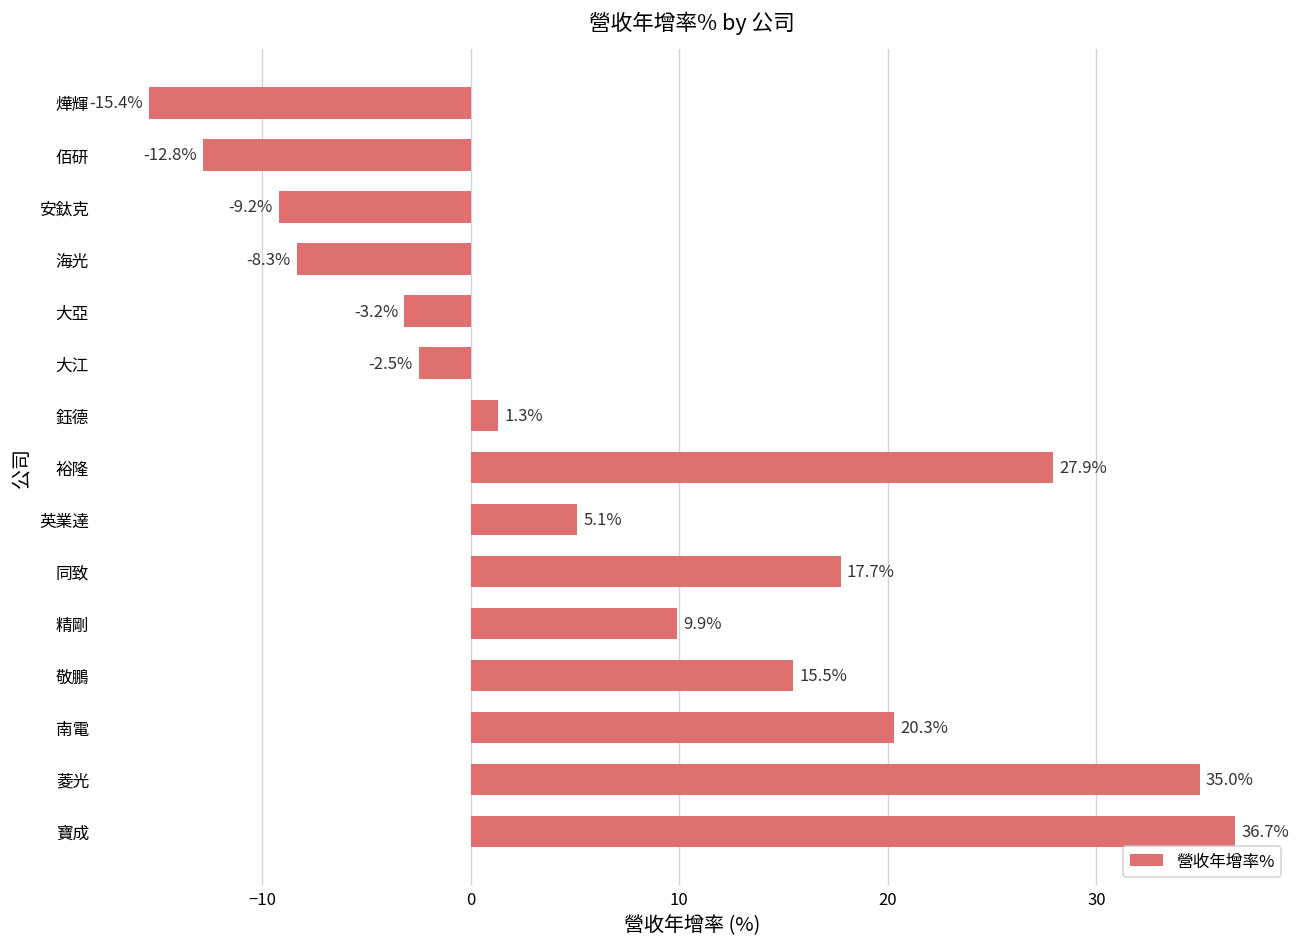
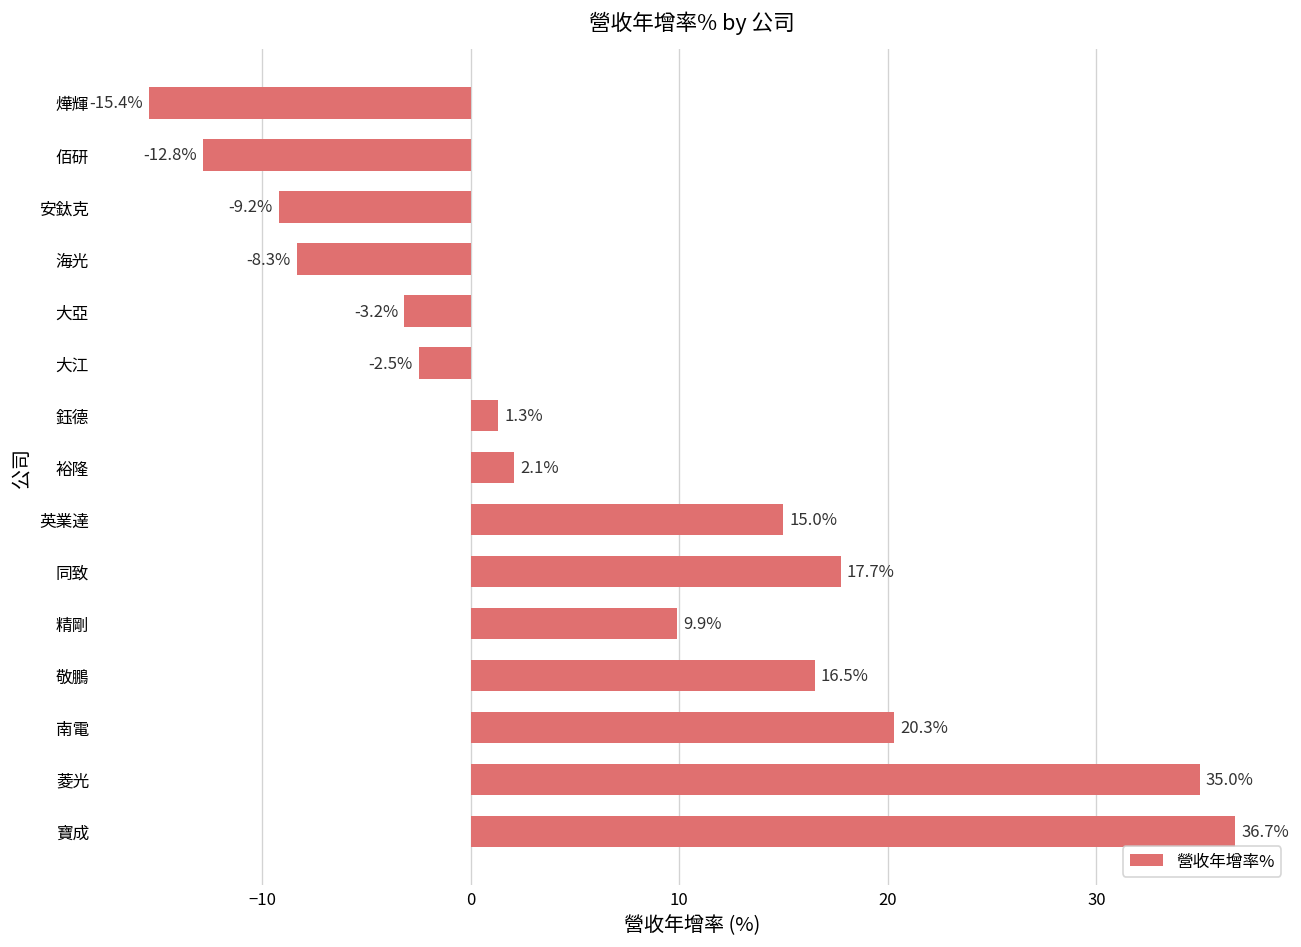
  {
    "燁輝": "-15.4%",
    "佰研": "-12.8%",
    "安鈦克": "-9.2%",
    "海光": "-8.3%",
    "大亞": "-3.2%",
    "大江": "-2.5%",
    "鈺德": "1.3%",
-   "裕隆": "27.9%",
-   "英業達": "5.1%",
+   "裕隆": "2.1%",
+   "英業達": "15.0%",
    "同致": "17.7%",
    "精剛": "9.9%",
-   "敬鵬": "15.5%",
+   "敬鵬": "16.5%",
    "南電": "20.3%",
    "菱光": "35.0%",
    "寶成": "36.7%"
  }
